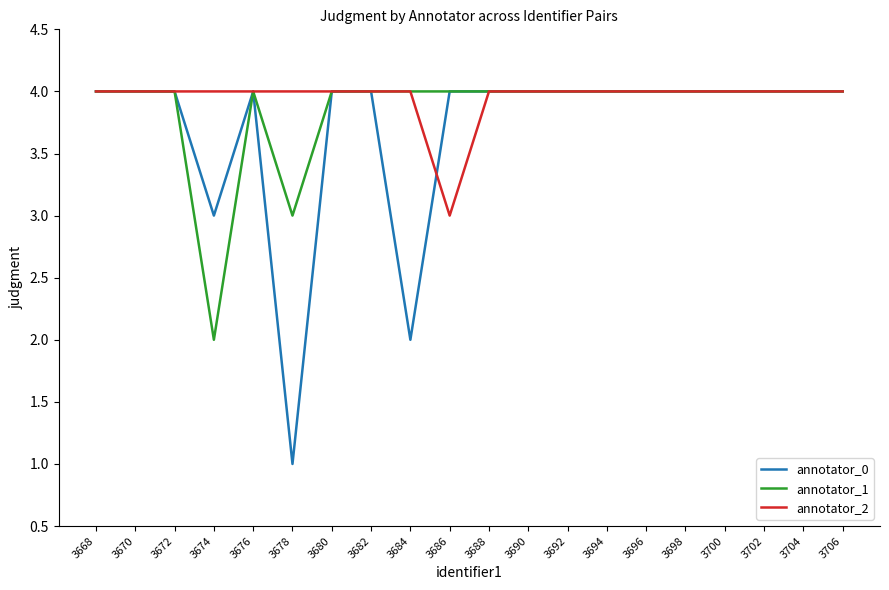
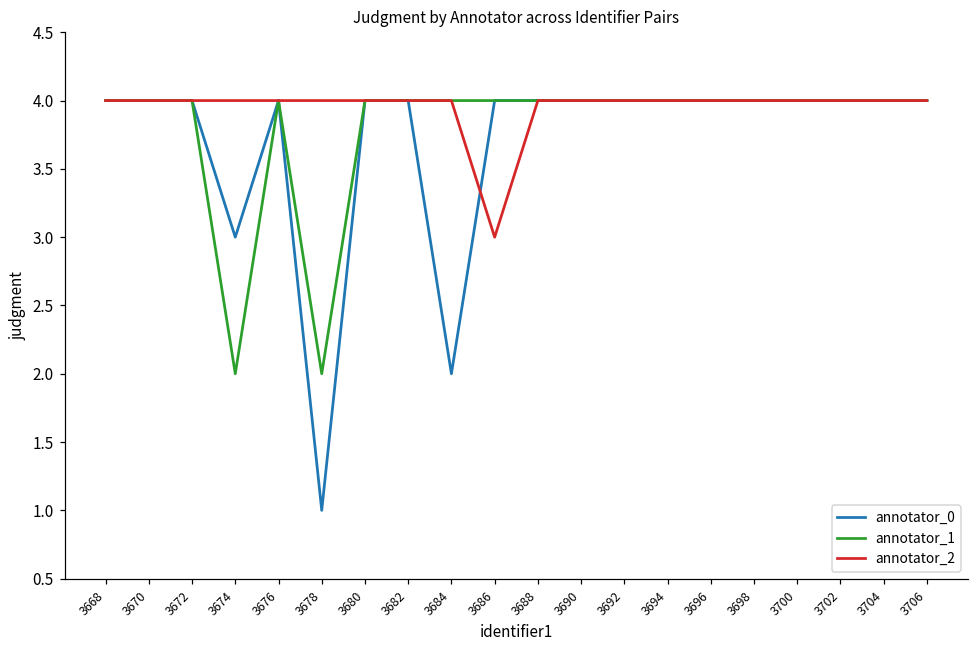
  {
    "annotator_0": {
      "3674": 3,
      "3678": 1,
      "3684": 2
    },
    "annotator_1": {
      "3674": 2,
-     "3678": 3
+     "3678": 2
    },
    "annotator_2": {
      "3674": 4,
      "3678": 4,
      "3686": 3
    }
  }
